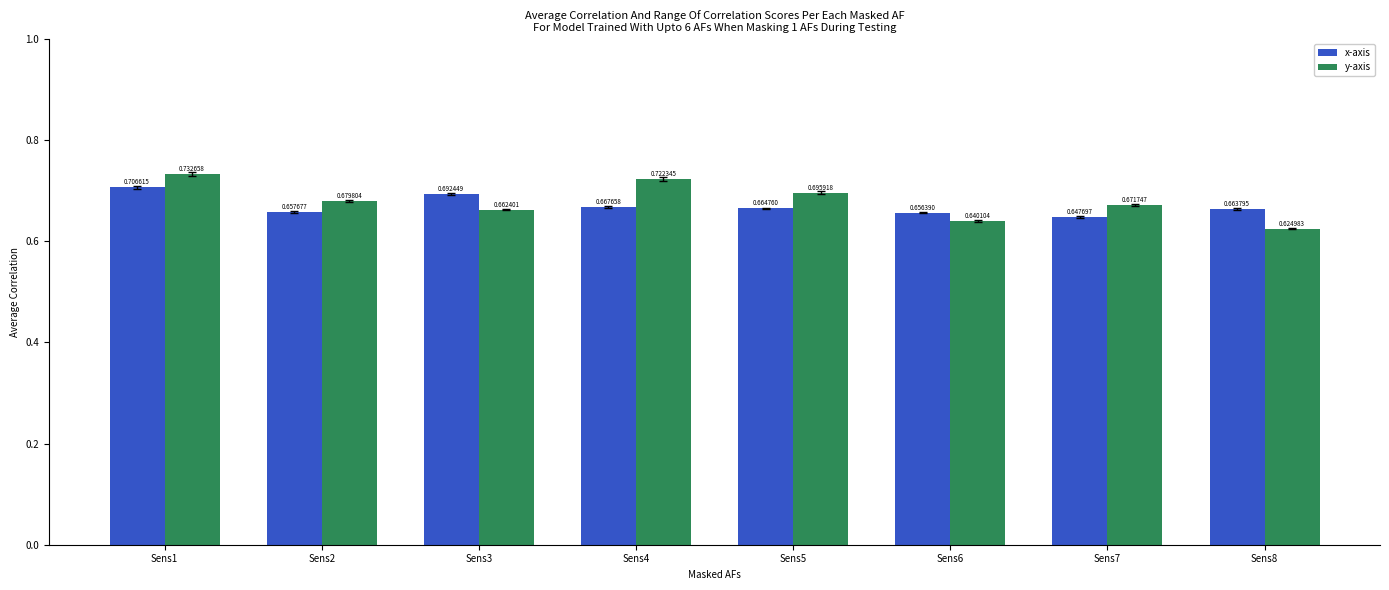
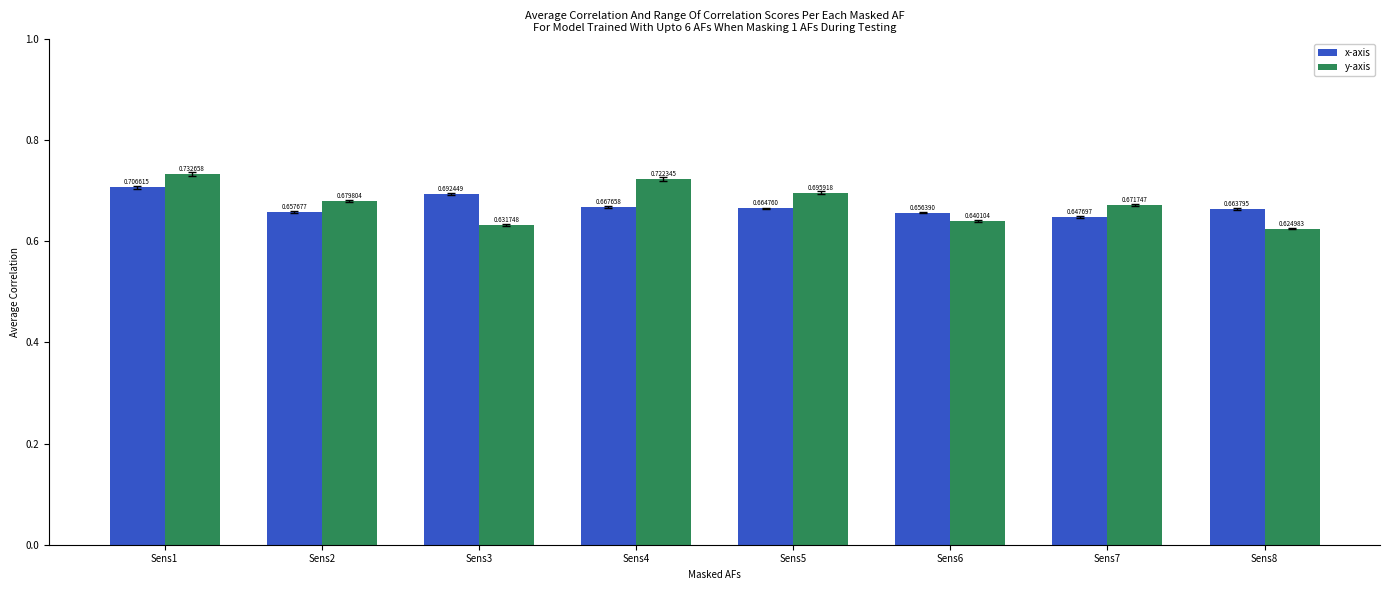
  {
    "y-axis": {
-     "Sens3": 0.662401
+     "Sens3": 0.631748
    }
  }
